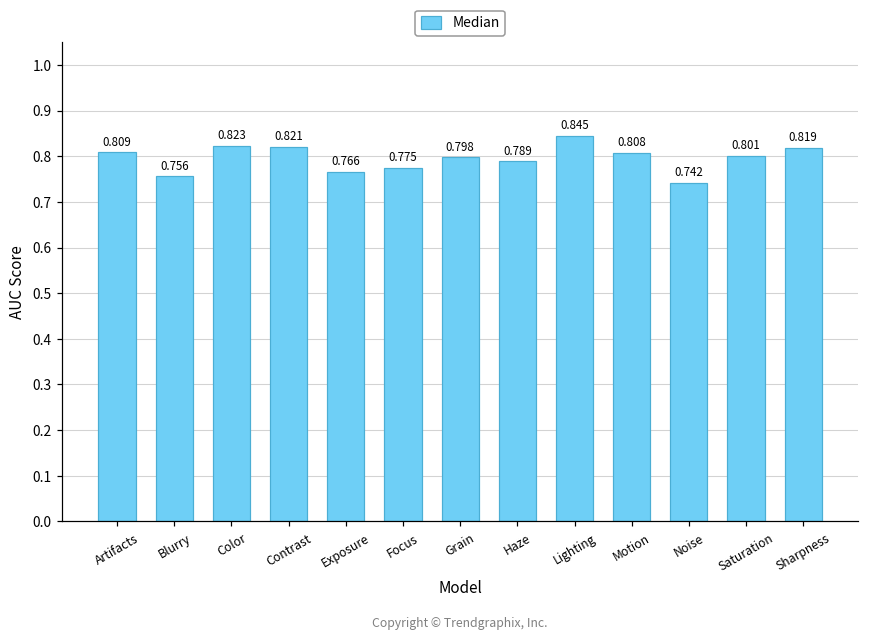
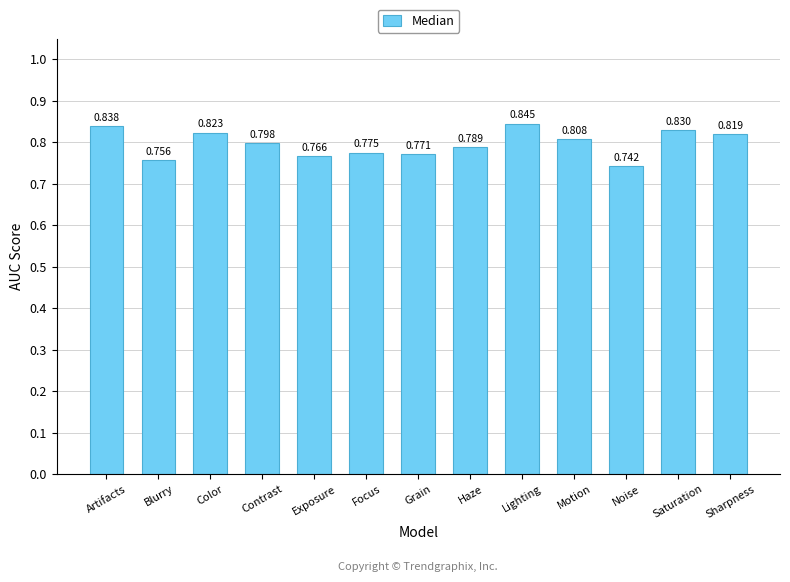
  {
-   "Artifacts": 0.809,
+   "Artifacts": 0.838,
    "Blurry": 0.756,
    "Color": 0.823,
-   "Contrast": 0.821,
+   "Contrast": 0.798,
    "Exposure": 0.766,
    "Focus": 0.775,
-   "Grain": 0.798,
+   "Grain": 0.771,
    "Haze": 0.789,
    "Lighting": 0.845,
    "Motion": 0.808,
    "Noise": 0.742,
-   "Saturation": 0.801,
+   "Saturation": 0.830,
    "Sharpness": 0.819
  }
